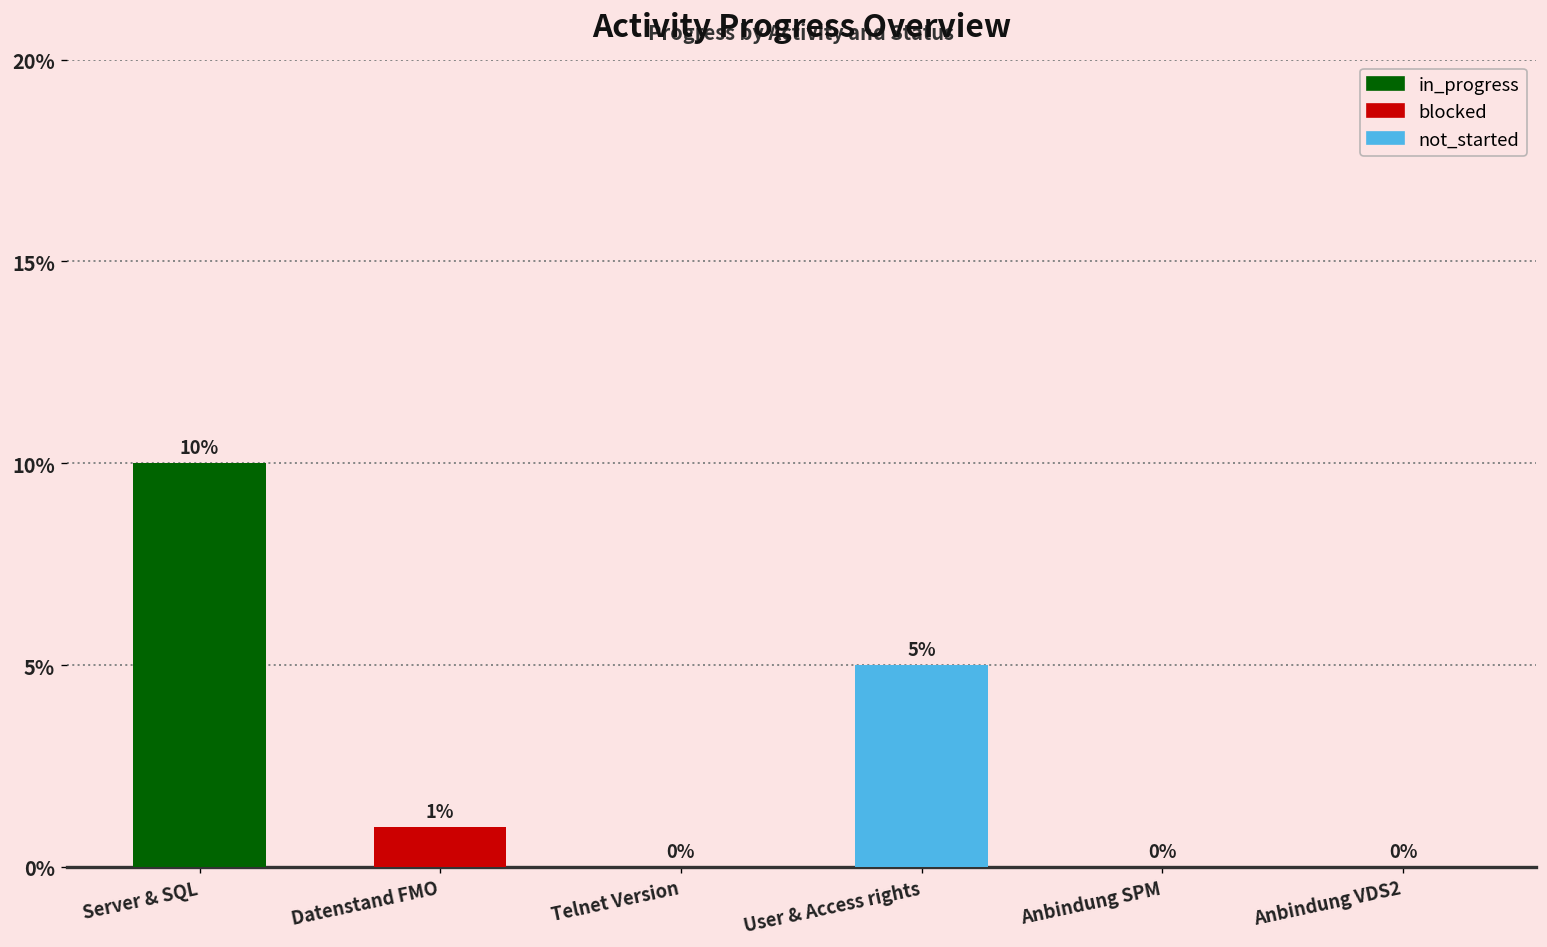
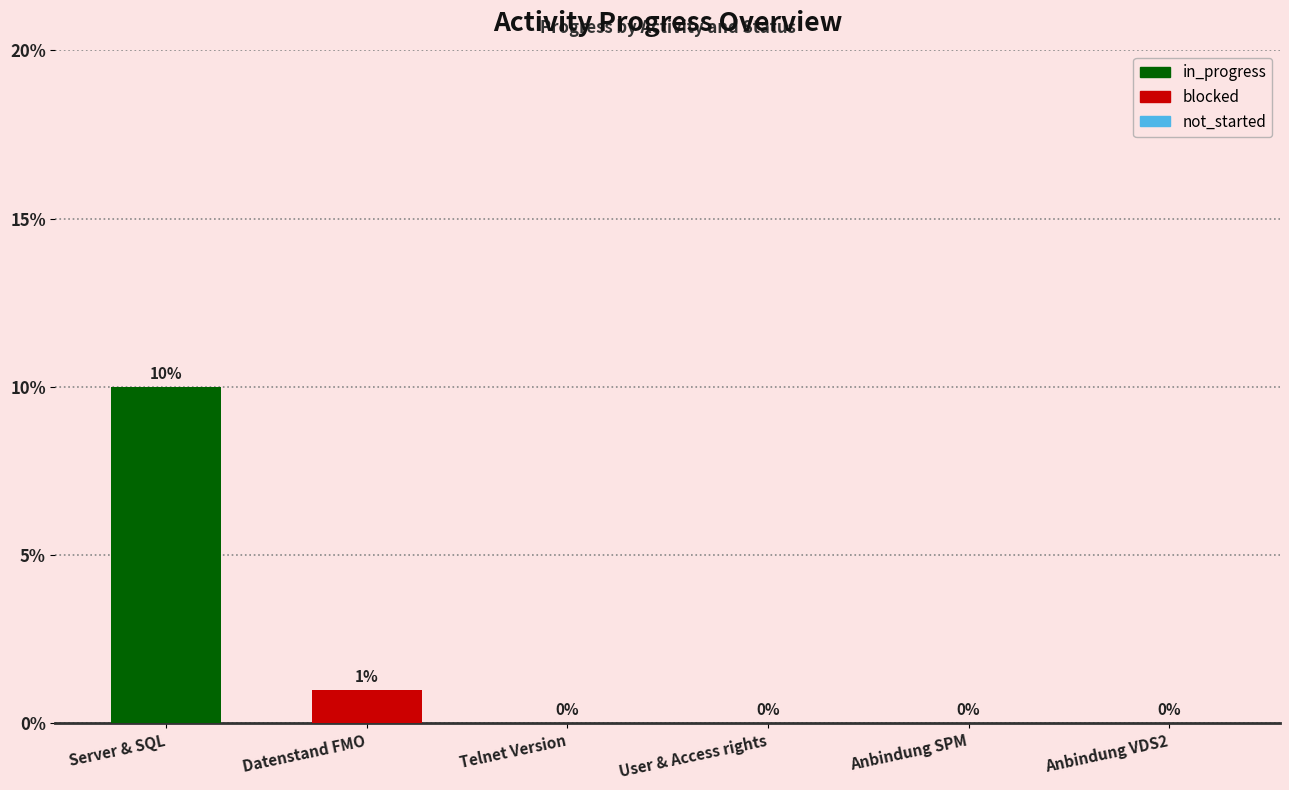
  {
    "Server & SQL": "10%",
    "Datenstand FMO": "1%",
    "Telnet Version": "0%",
-   "User & Access rights": "5%",
+   "User & Access rights": "0%",
    "Anbindung SPM": "0%",
    "Anbindung VDS2": "0%"
  }
